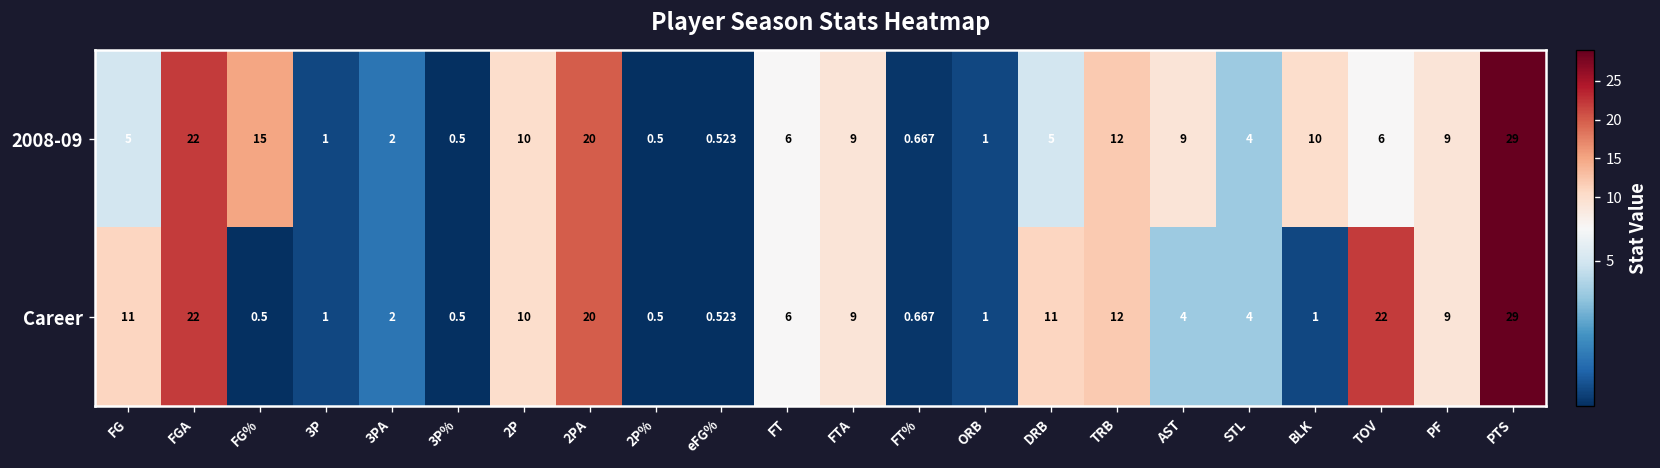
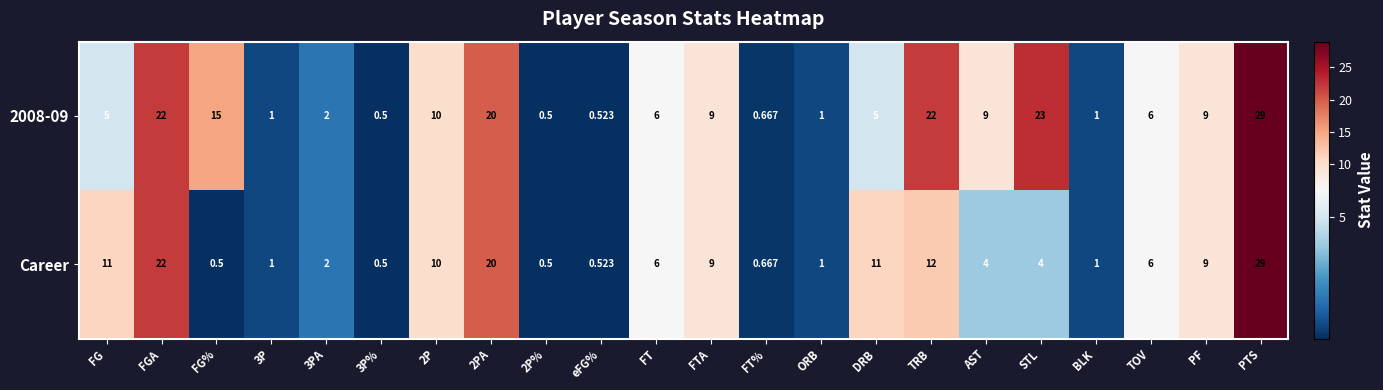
  {
    "2008-09": {
      "FGA": 22,
      "FG%": 15,
      "3P": 1,
      "3PA": 2,
      "3P%": 0.5,
      "2P": 10,
      "2PA": 20,
      "2P%": 0.5,
      "eFG%": 0.523,
      "FT": 6,
      "FTA": 9,
      "FT%": 0.667,
      "ORB": 1,
-     "TRB": 12,
+     "TRB": 22,
      "AST": 9,
-     "STL": 4,
-     "BLK": 10,
+     "STL": 23,
+     "BLK": 1,
      "TOV": 6,
      "PF": 9,
      "PTS": 29
    },
    "Career": {
      "FG": 11,
      "FGA": 22,
      "FG%": 0.5,
      "3P": 1,
      "3PA": 2,
      "3P%": 0.5,
      "2P": 10,
      "2PA": 20,
      "2P%": 0.5,
      "eFG%": 0.523,
      "FT": 6,
      "FTA": 9,
      "FT%": 0.667,
      "ORB": 1,
      "DRB": 11,
      "TRB": 12,
      "AST": 4,
      "STL": 4,
      "BLK": 1,
-     "TOV": 22,
+     "TOV": 6,
      "PF": 9,
      "PTS": 29
    }
  }
